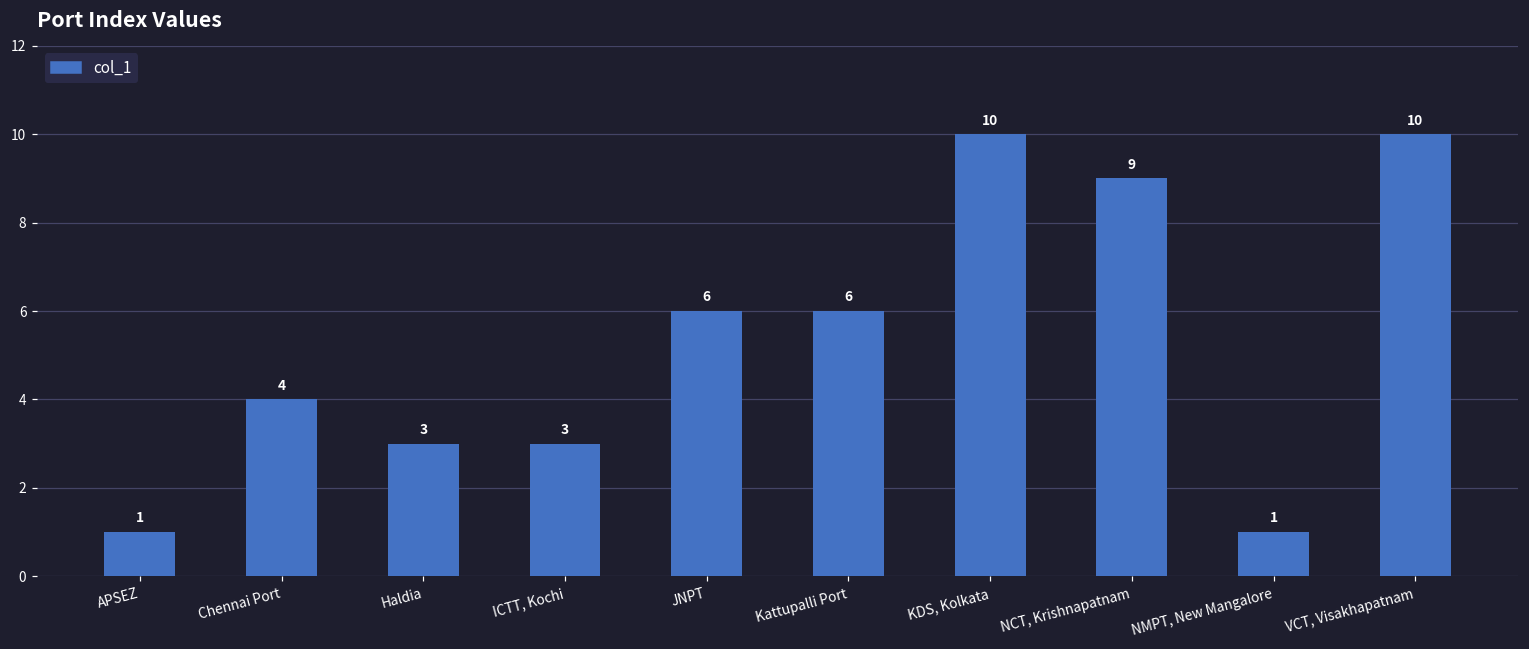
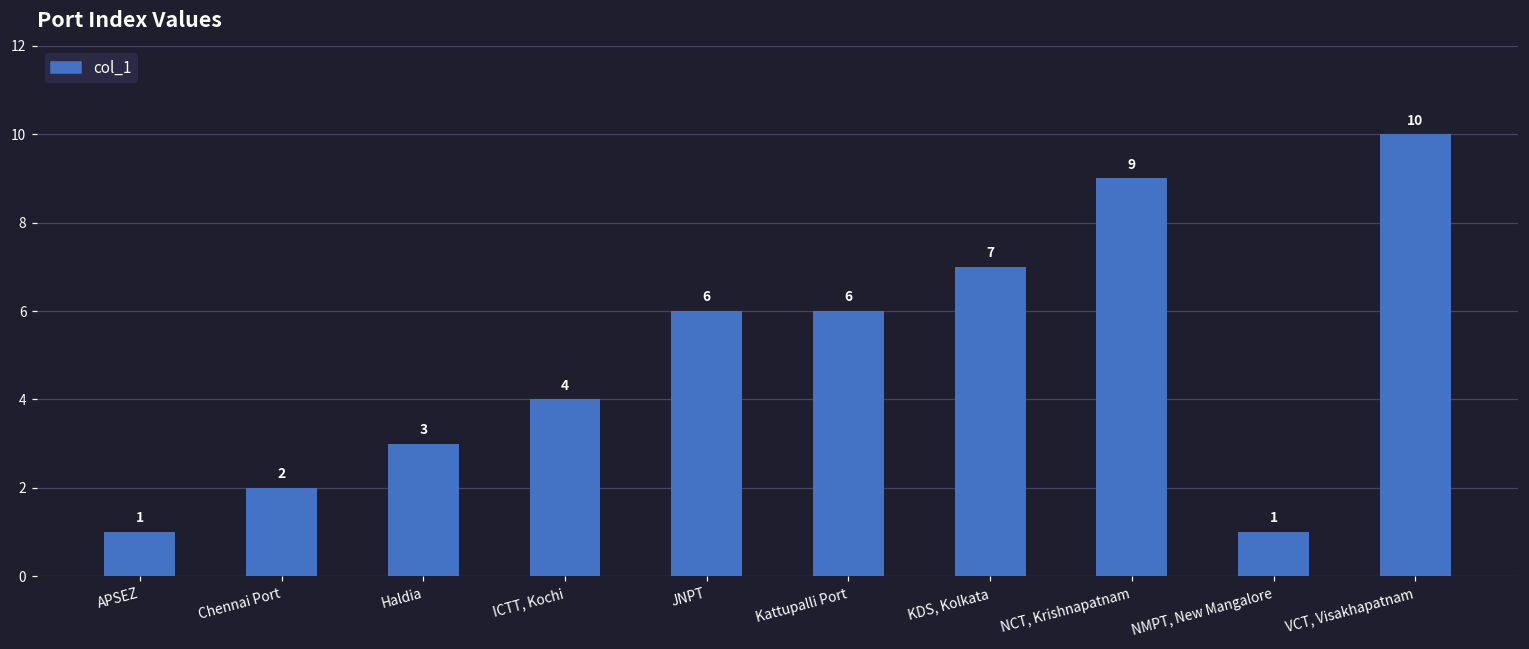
  {
    "APSEZ": 1,
-   "Chennai Port": 4,
+   "Chennai Port": 2,
    "Haldia": 3,
-   "ICTT, Kochi": 3,
+   "ICTT, Kochi": 4,
    "JNPT": 6,
    "Kattupalli Port": 6,
-   "KDS, Kolkata": 10,
+   "KDS, Kolkata": 7,
    "NCT, Krishnapatnam": 9,
    "NMPT, New Mangalore": 1,
    "VCT, Visakhapatnam": 10
  }
